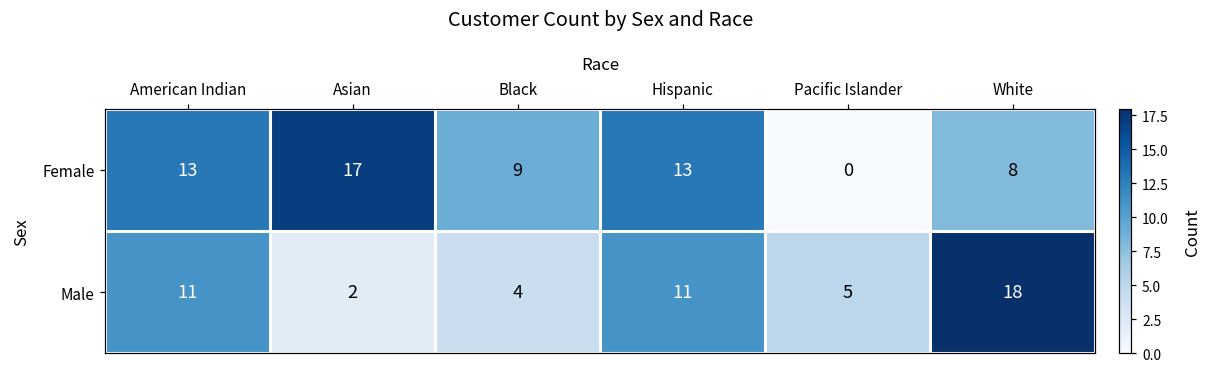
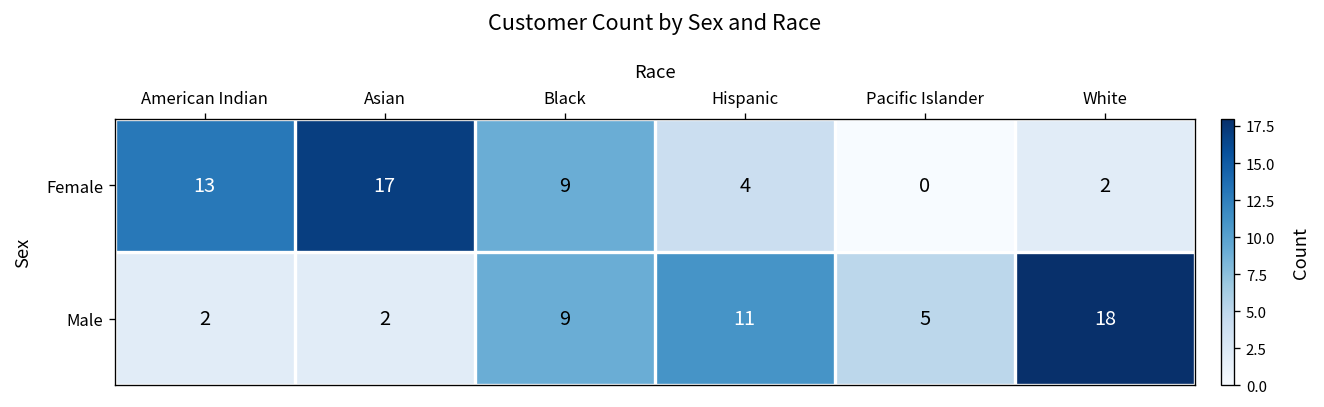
  {
    "Female": {
      "American Indian": 13,
      "Asian": 17,
      "Black": 9,
-     "Hispanic": 13,
+     "Hispanic": 4,
      "Pacific Islander": 0,
-     "White": 8
+     "White": 2
    },
    "Male": {
-     "American Indian": 11,
+     "American Indian": 2,
      "Asian": 2,
-     "Black": 4,
+     "Black": 9,
      "Hispanic": 11,
      "Pacific Islander": 5,
      "White": 18
    }
  }
